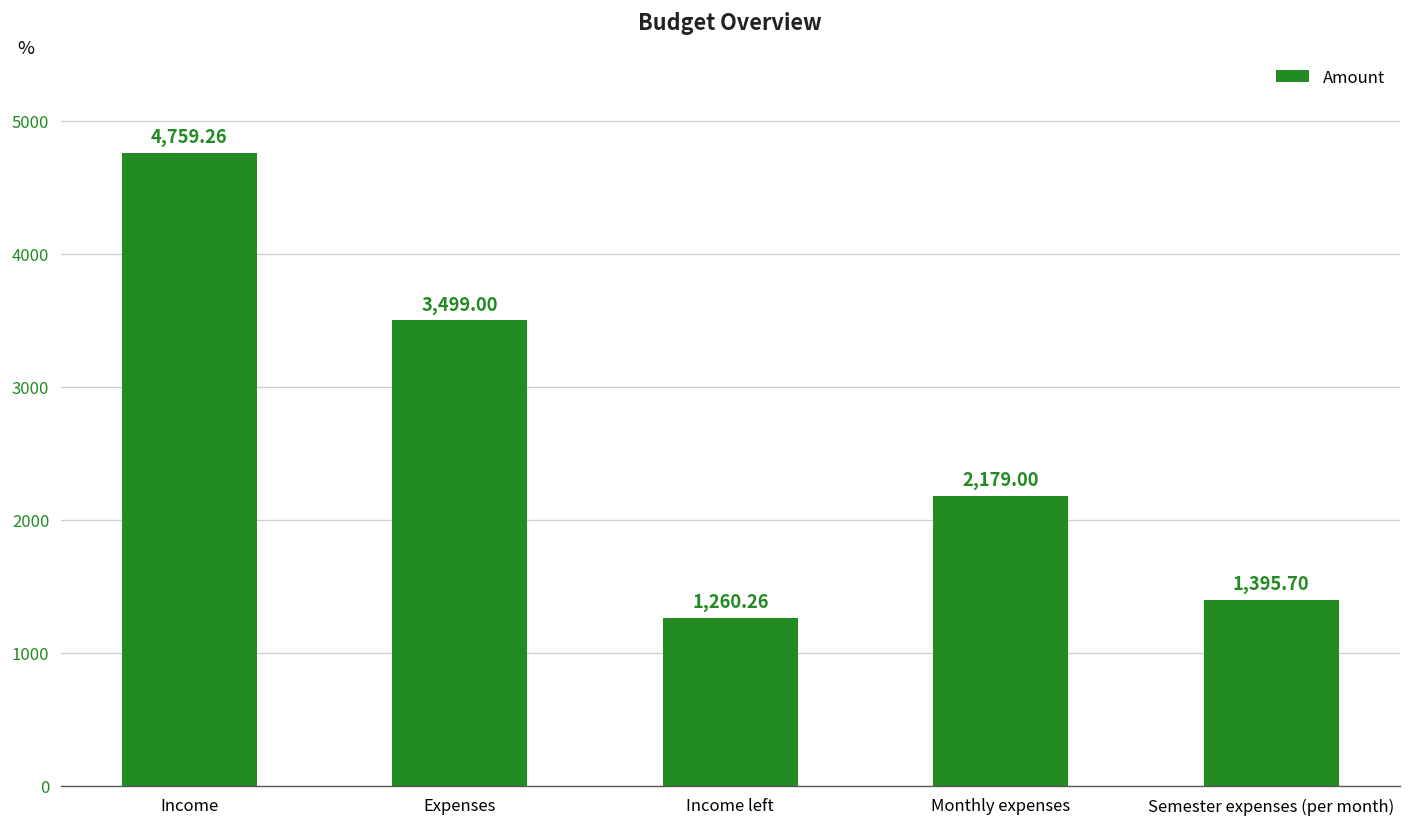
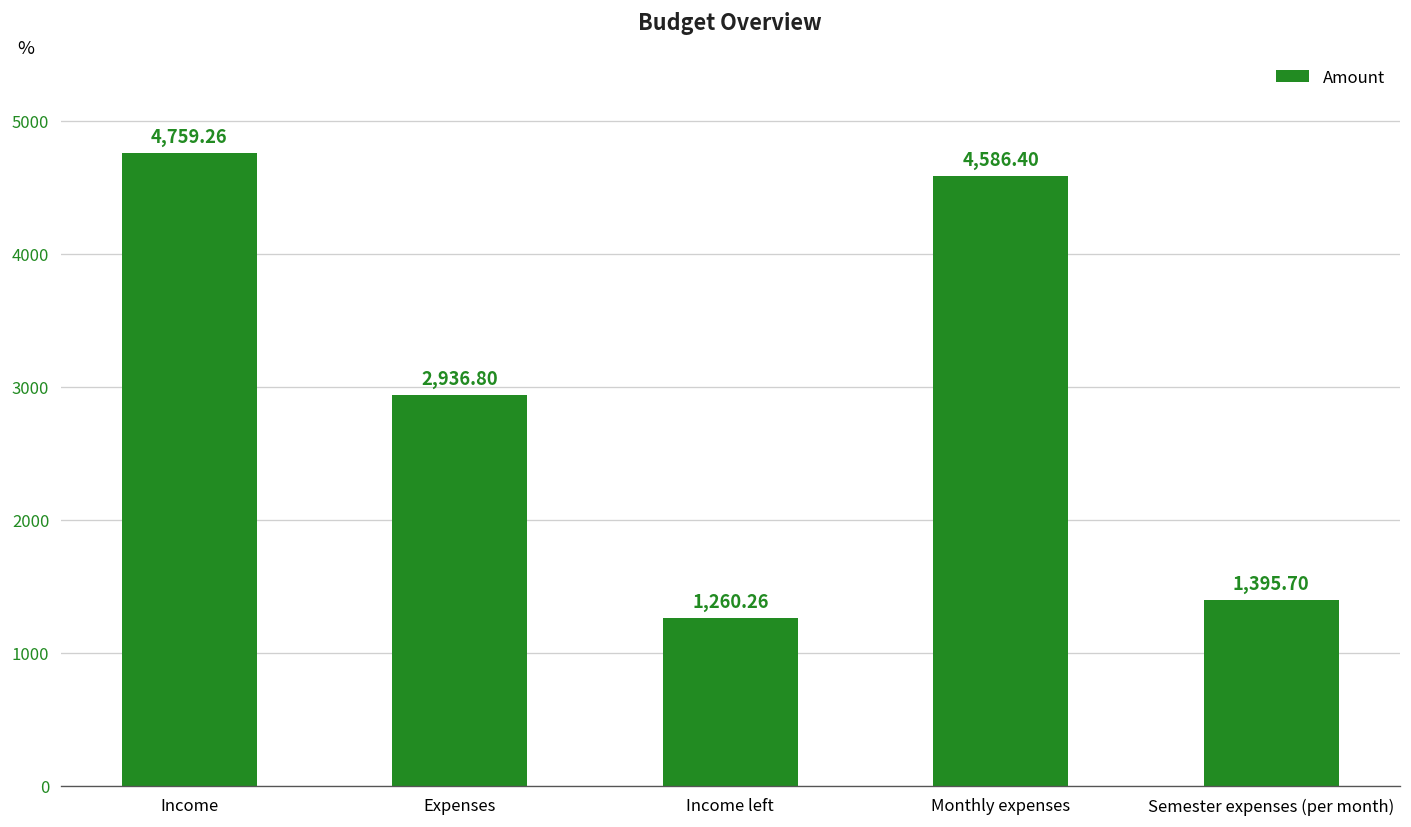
  {
    "Income": "4,759.26",
-   "Expenses": "3,499.00",
+   "Expenses": "2,936.80",
    "Income left": "1,260.26",
-   "Monthly expenses": "2,179.00",
+   "Monthly expenses": "4,586.40",
    "Semester expenses (per month)": "1,395.70"
  }
